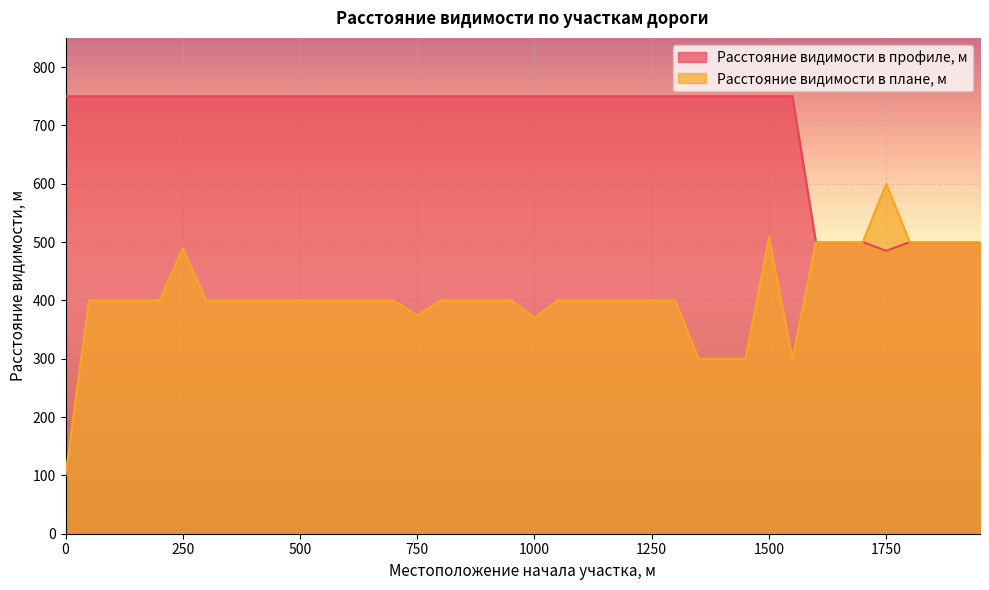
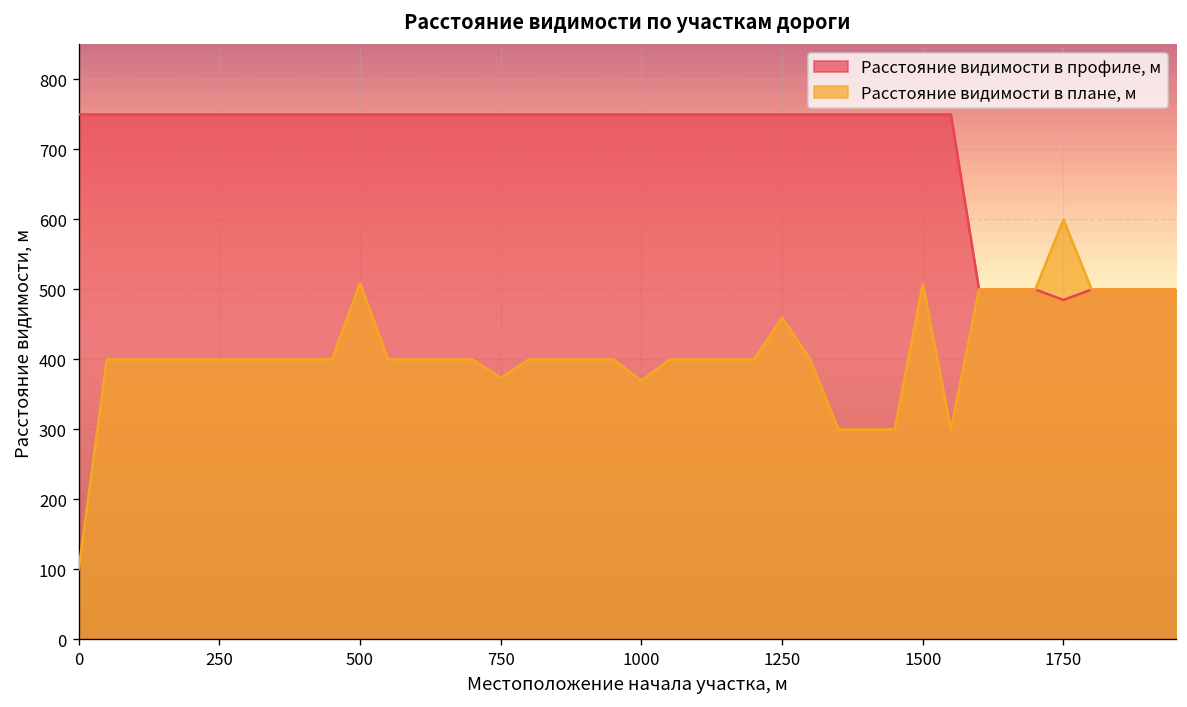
  {
    "Расстояние видимости в профиле, м": {
      "0": 750,
      "250": 750,
      "500": 750,
      "750": 750,
      "1000": 750,
      "1250": 750,
      "1500": 750,
      "1750": 490
    },
    "Расстояние видимости в плане, м": {
      "0": 100,
-     "250": 490,
-     "500": 400,
+     "250": 400,
+     "500": 510,
      "750": 370,
      "1000": 370,
-     "1250": 400,
+     "1250": 460,
      "1500": 510,
      "1750": 600
    }
  }
